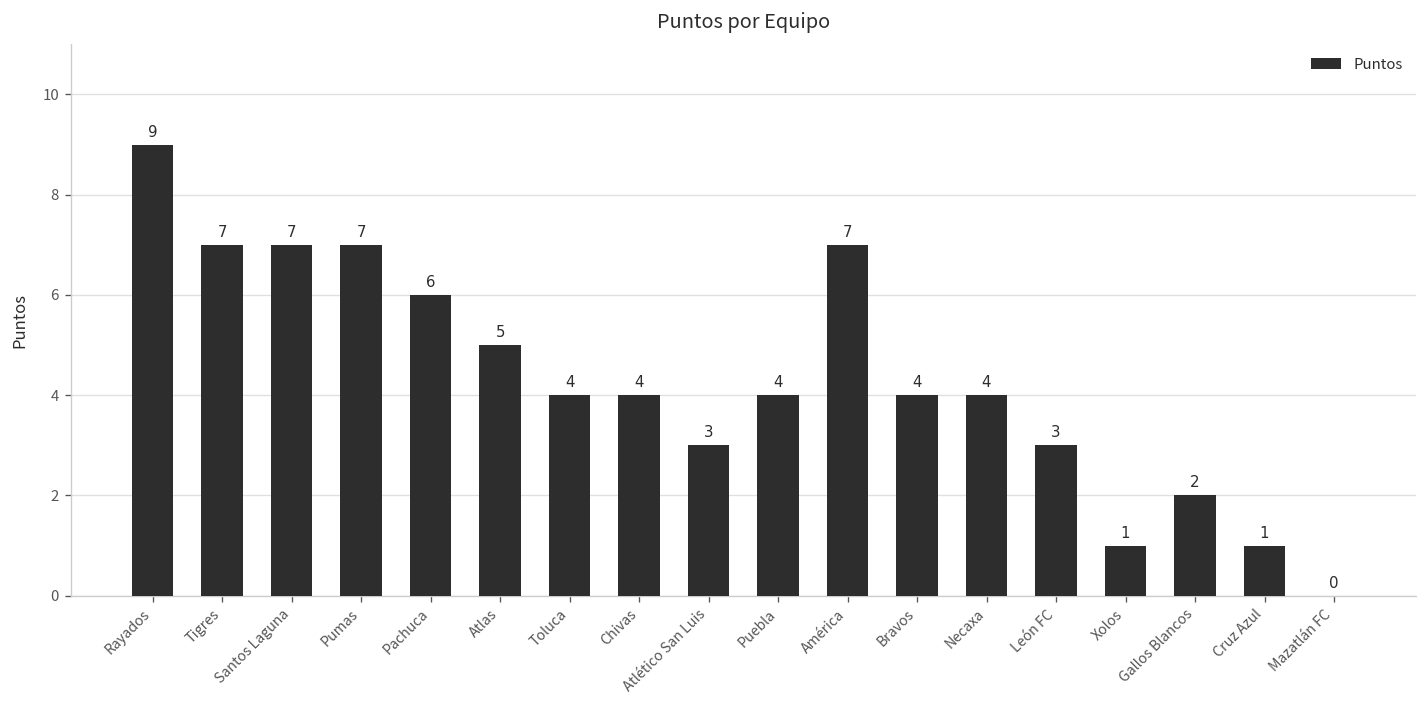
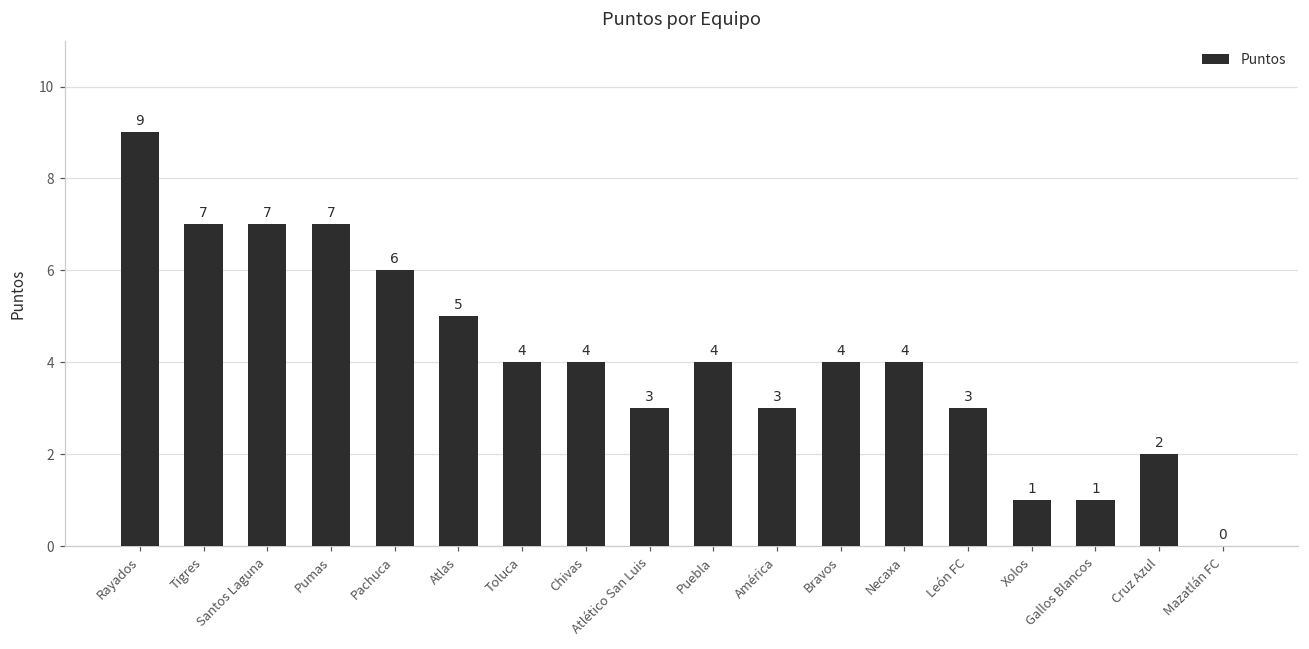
  {
    "Rayados": 9,
    "Tigres": 7,
    "Santos Laguna": 7,
    "Pumas": 7,
    "Pachuca": 6,
    "Atlas": 5,
    "Toluca": 4,
    "Chivas": 4,
    "Atlético San Luis": 3,
    "Puebla": 4,
-   "América": 7,
+   "América": 3,
    "Bravos": 4,
    "Necaxa": 4,
    "León FC": 3,
    "Xolos": 1,
-   "Gallos Blancos": 2,
-   "Cruz Azul": 1,
+   "Gallos Blancos": 1,
+   "Cruz Azul": 2,
    "Mazatlán FC": 0
  }
